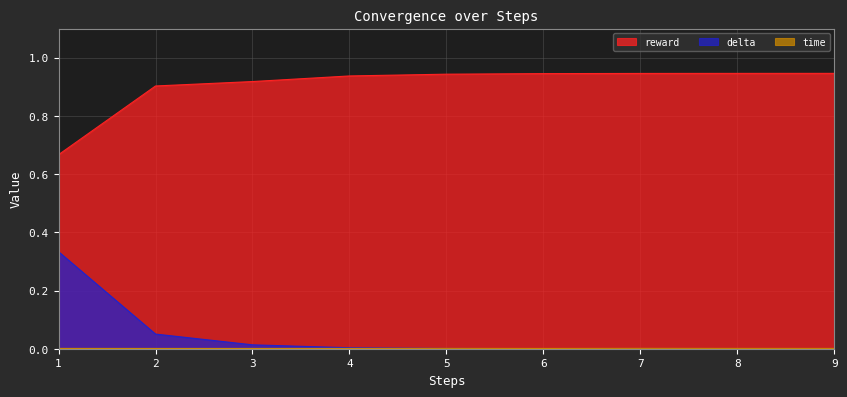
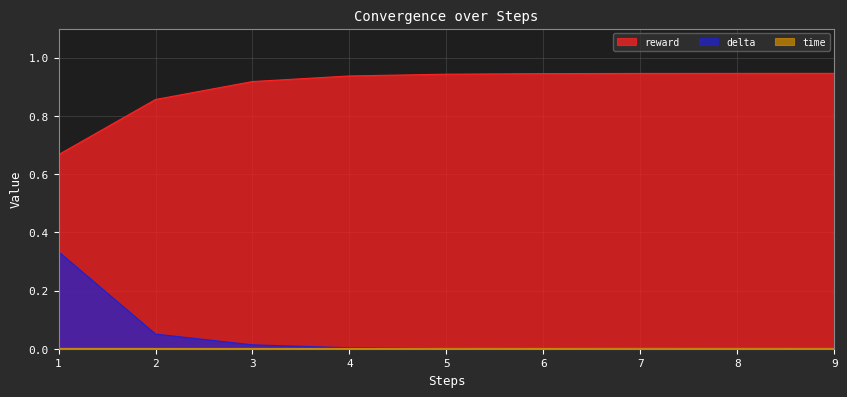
  {
    "reward": {
      "1": 0.67,
-     "2": 0.90,
+     "2": 0.86,
      "3": 0.92,
      "4": 0.94,
      "5": 0.94,
      "6": 0.95,
      "7": 0.95,
      "8": 0.95,
      "9": 0.95
    },
    "delta": {
      "1": 0.33,
      "2": 0.05,
      "3": 0.01
    },
    "time": {
      "1": 0.00,
      "2": 0.00,
      "3": 0.00
    }
  }
